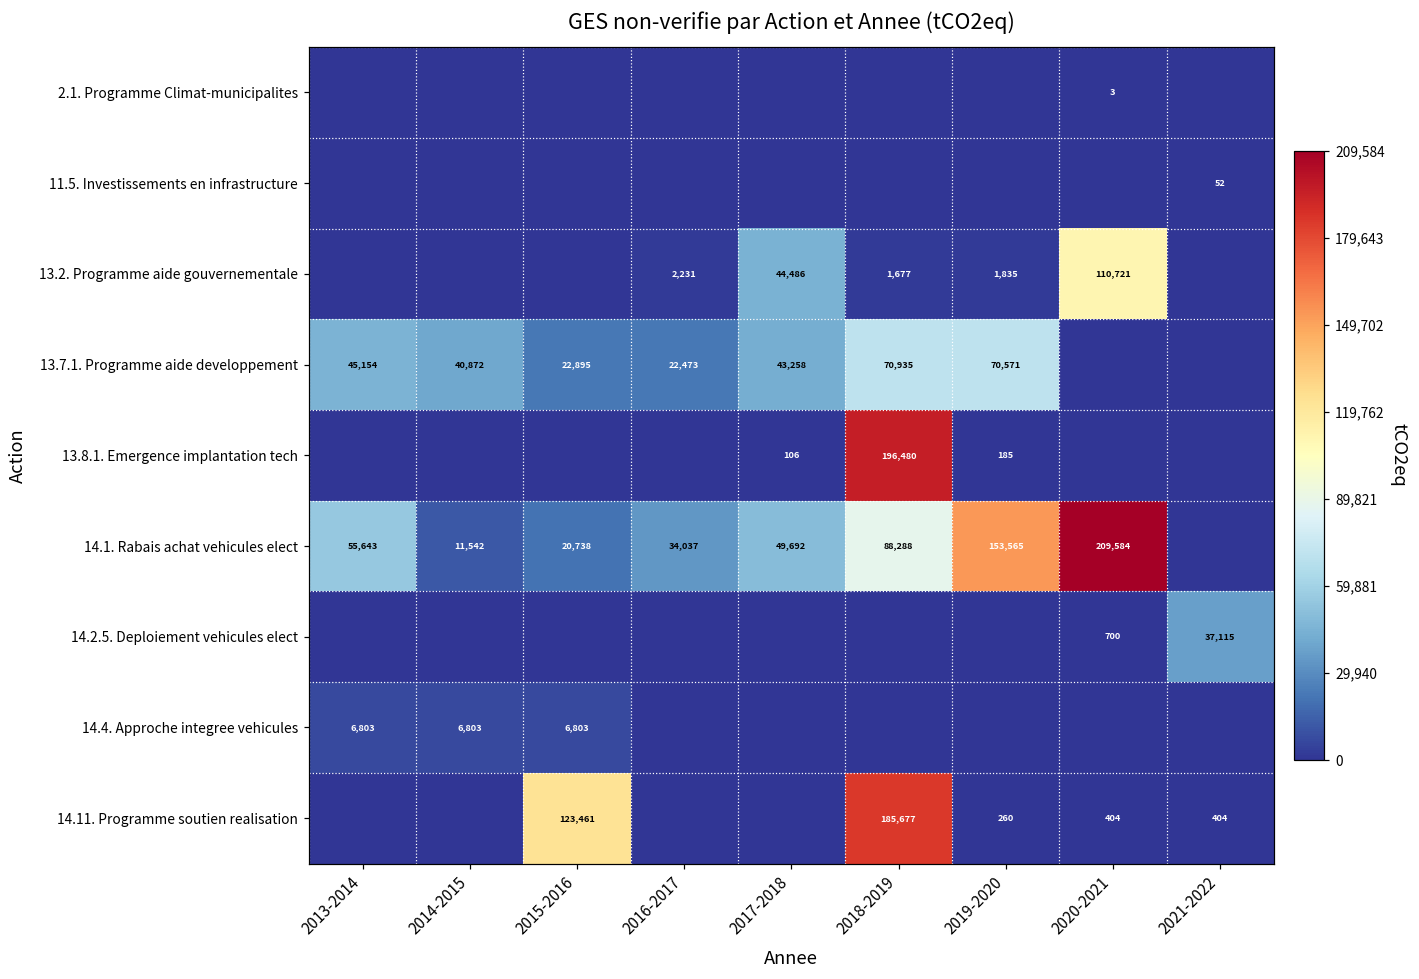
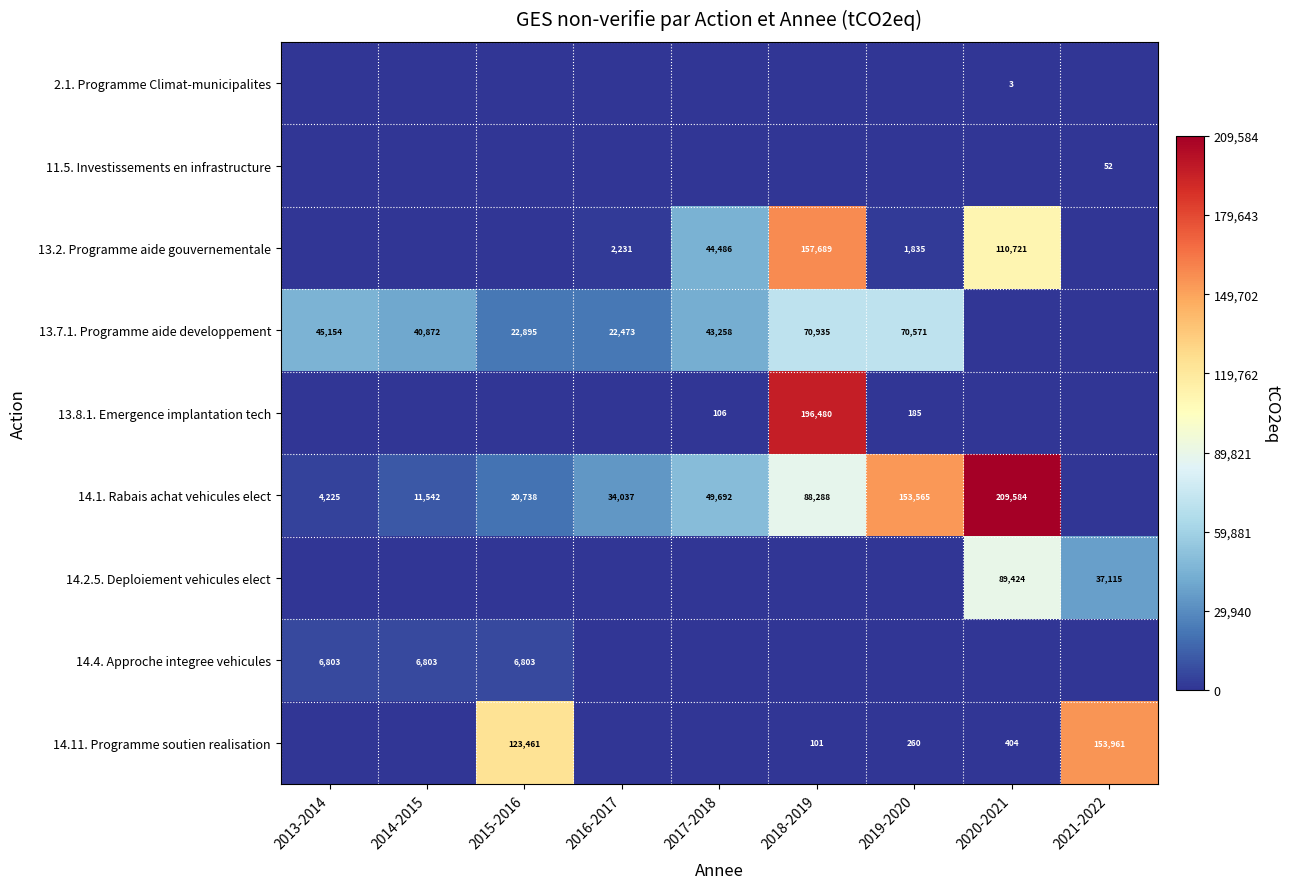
  {
    "2.1. Programme Climat-municipalites": {
      "2020-2021": "3"
    },
    "11.5. Investissements en infrastructure": {
      "2021-2022": "52"
    },
    "13.2. Programme aide gouvernementale": {
      "2016-2017": "2,231",
      "2017-2018": "44,486",
-     "2018-2019": "1,677",
+     "2018-2019": "157,689",
      "2019-2020": "1,835",
      "2020-2021": "110,721"
    },
    "13.7.1. Programme aide developpement": {
      "2013-2014": "45,154",
      "2014-2015": "40,872",
      "2015-2016": "22,895",
      "2016-2017": "22,473",
      "2017-2018": "43,258",
      "2018-2019": "70,935",
      "2019-2020": "70,571"
    },
    "13.8.1. Emergence implantation tech": {
      "2017-2018": "106",
      "2018-2019": "196,480",
      "2019-2020": "185"
    },
    "14.1. Rabais achat vehicules elect": {
-     "2013-2014": "55,643",
+     "2013-2014": "4,225",
      "2014-2015": "11,542",
      "2015-2016": "20,738",
      "2016-2017": "34,037",
      "2017-2018": "49,692",
      "2018-2019": "88,288",
      "2019-2020": "153,565",
      "2020-2021": "209,584"
    },
    "14.2.5. Deploiement vehicules elect": {
-     "2020-2021": "700",
+     "2020-2021": "89,424",
      "2021-2022": "37,115"
    },
    "14.4. Approche integree vehicules": {
      "2013-2014": "6,803",
      "2014-2015": "6,803",
      "2015-2016": "6,803"
    },
    "14.11. Programme soutien realisation": {
      "2015-2016": "123,461",
-     "2018-2019": "185,677",
+     "2018-2019": "101",
      "2019-2020": "260",
      "2020-2021": "404",
-     "2021-2022": "404"
+     "2021-2022": "153,961"
    }
  }
